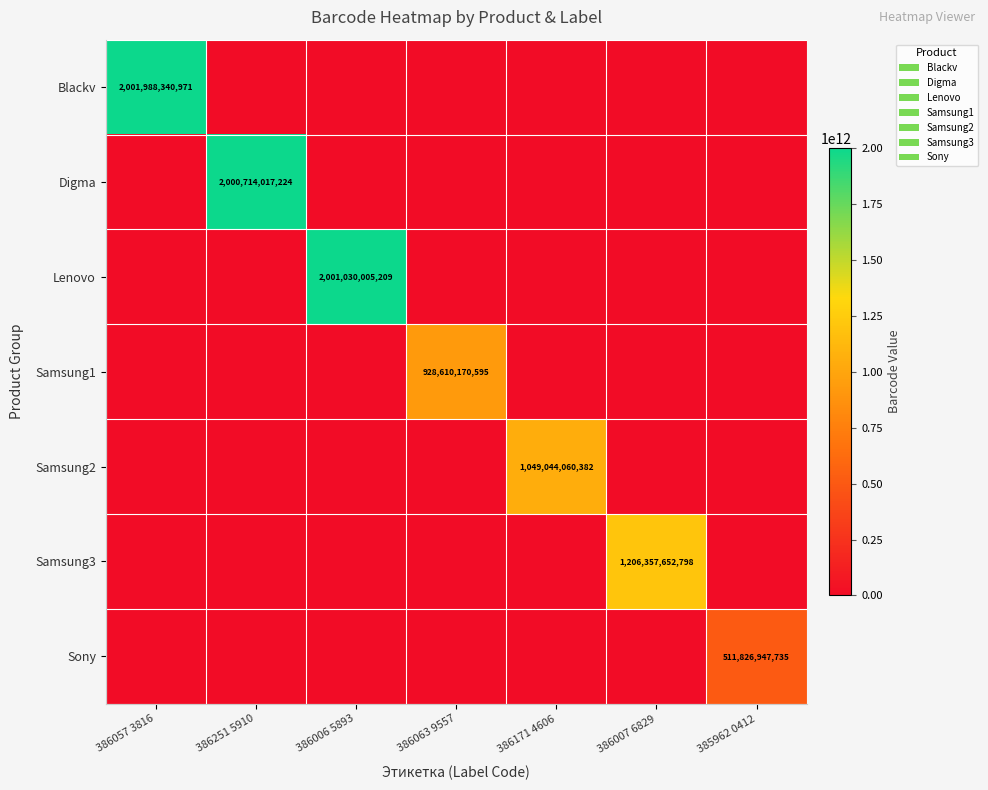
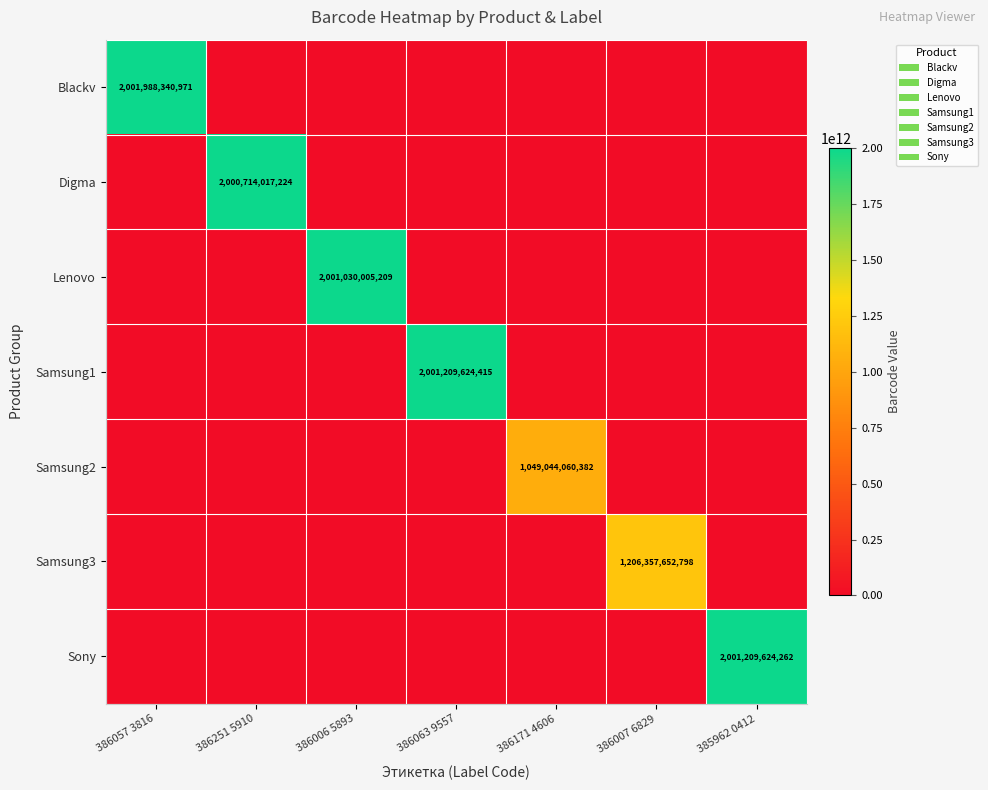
  {
    "Blackv": {
      "386057 3816": "2,001,988,340,971"
    },
    "Digma": {
      "386251 5910": "2,000,714,017,224"
    },
    "Lenovo": {
      "386006 5893": "2,001,030,005,209"
    },
    "Samsung1": {
-     "386063 9557": "928,610,170,595"
+     "386063 9557": "2,001,209,624,415"
    },
    "Samsung2": {
      "386171 4606": "1,049,044,060,382"
    },
    "Samsung3": {
      "386007 6829": "1,206,357,652,798"
    },
    "Sony": {
-     "385962 0412": "511,826,947,735"
+     "385962 0412": "2,001,209,624,262"
    }
  }
